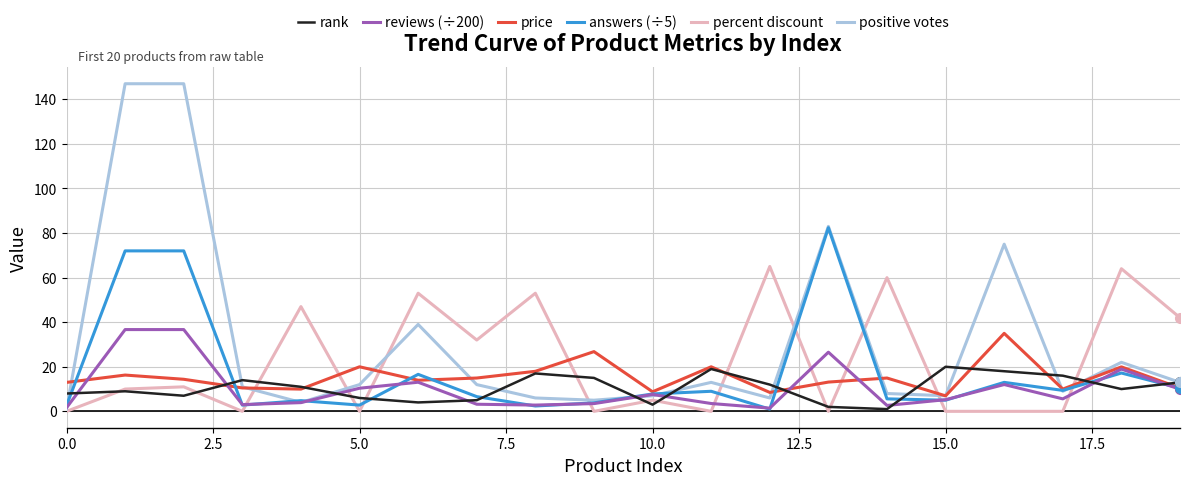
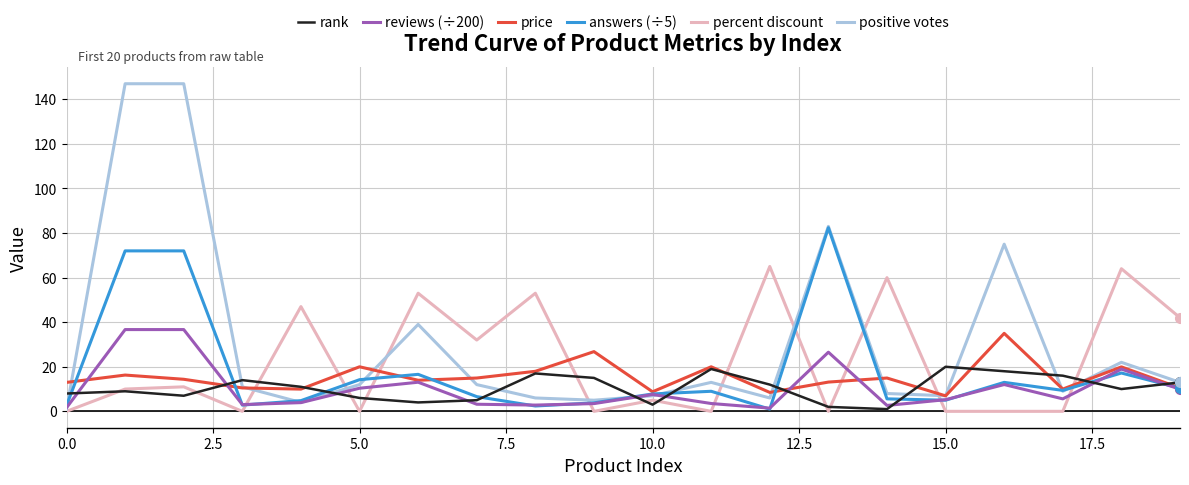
  {
    "answers (÷5)": {
-     "5.0": 3
+     "5.0": 14
    },
    "positive votes": {
      "5.0": 12
    }
  }
